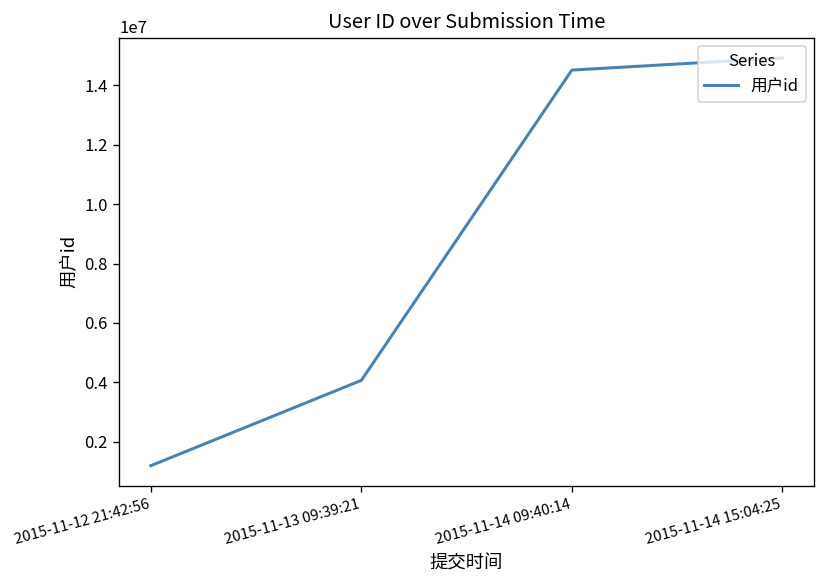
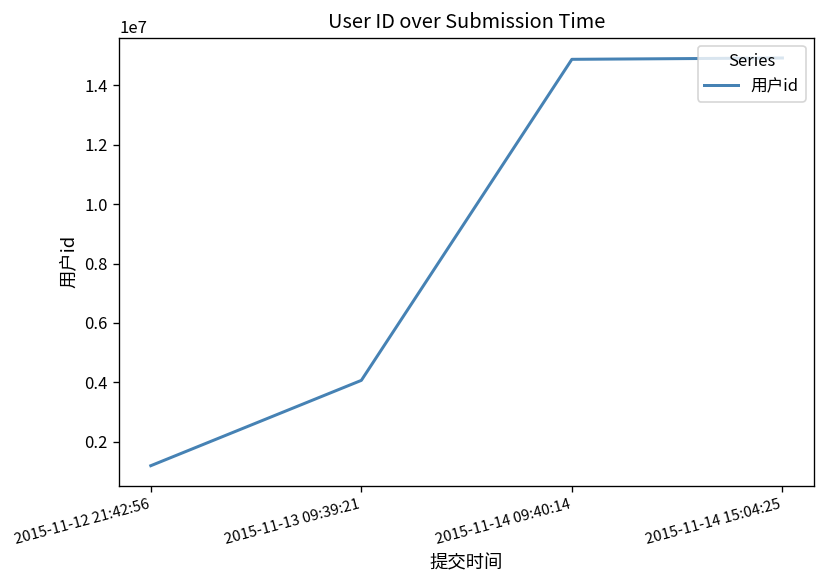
  {
    "2015-11-12 21:42:56": 1200000,
    "2015-11-13 09:39:21": 4100000,
-   "2015-11-14 09:40:14": 14500000
+   "2015-11-14 09:40:14": 14900000
  }
